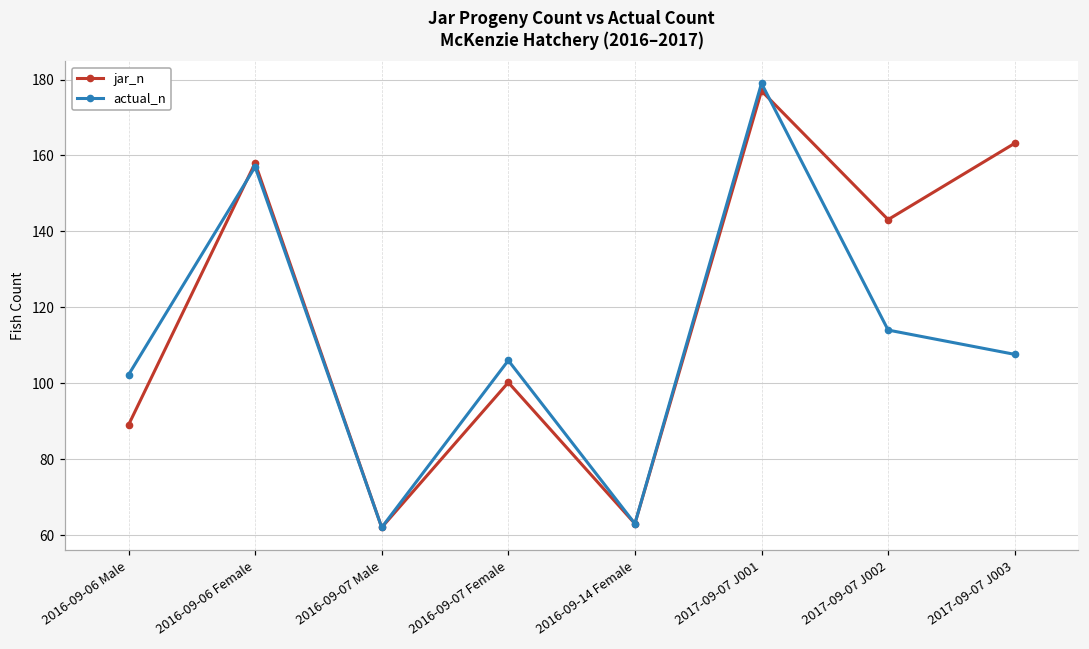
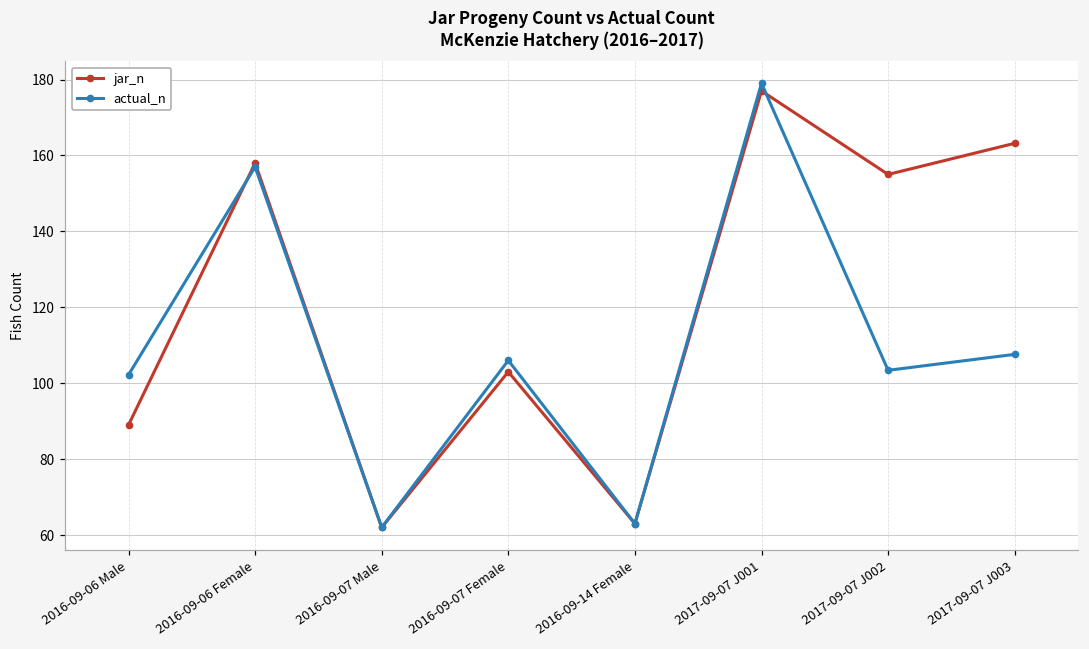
  {
    "jar_n": {
      "2016-09-06 Male": 89,
      "2016-09-06 Female": 158,
-     "2016-09-07 Female": 100,
+     "2016-09-07 Female": 103,
      "2017-09-07 J001": 177,
-     "2017-09-07 J002": 143,
+     "2017-09-07 J002": 155,
      "2017-09-07 J003": 163
    },
    "actual_n": {
      "2016-09-06 Male": 102,
      "2016-09-06 Female": 157,
      "2016-09-07 Female": 106,
      "2017-09-07 J001": 179,
-     "2017-09-07 J002": 114,
+     "2017-09-07 J002": 103,
      "2017-09-07 J003": 108
    }
  }
